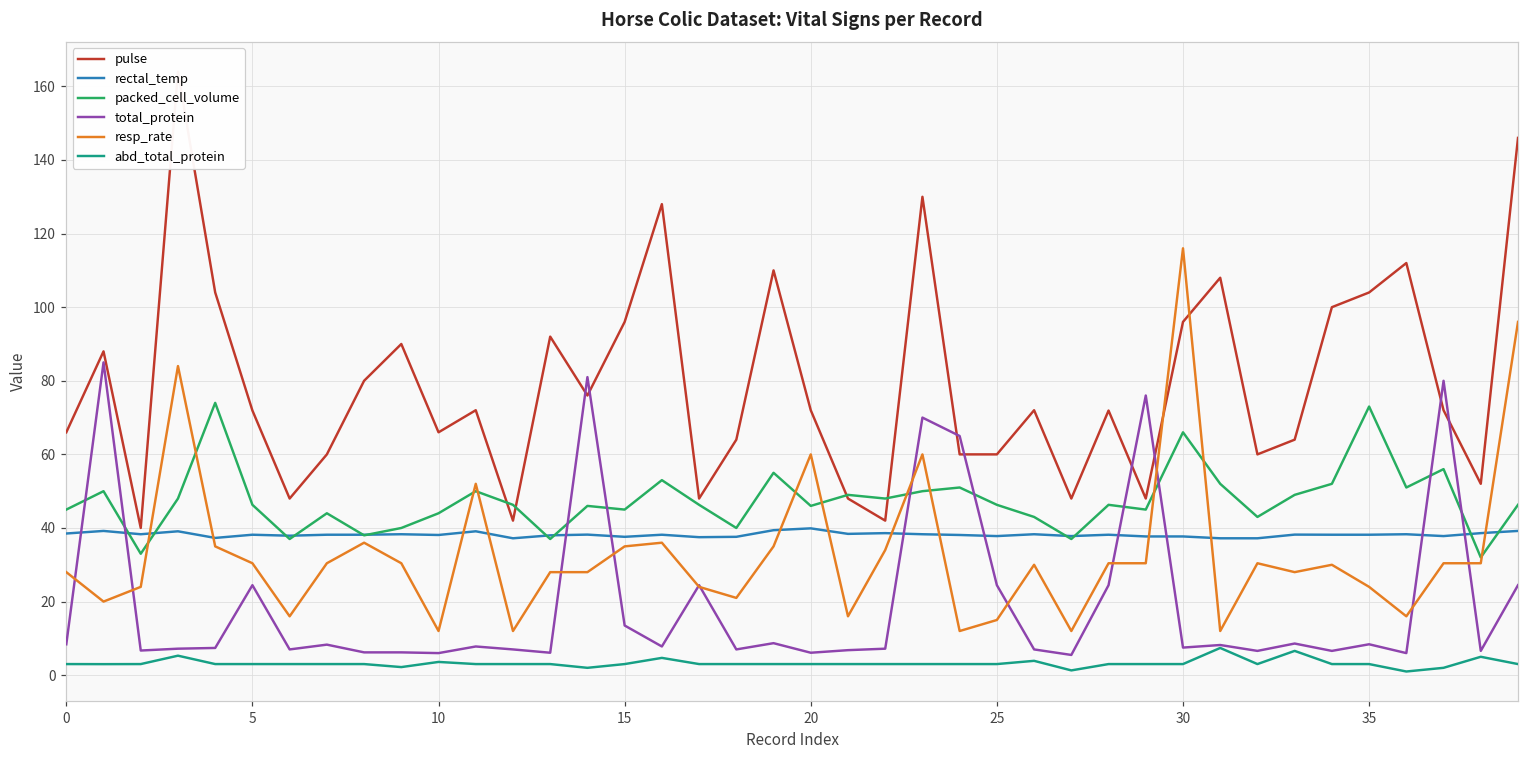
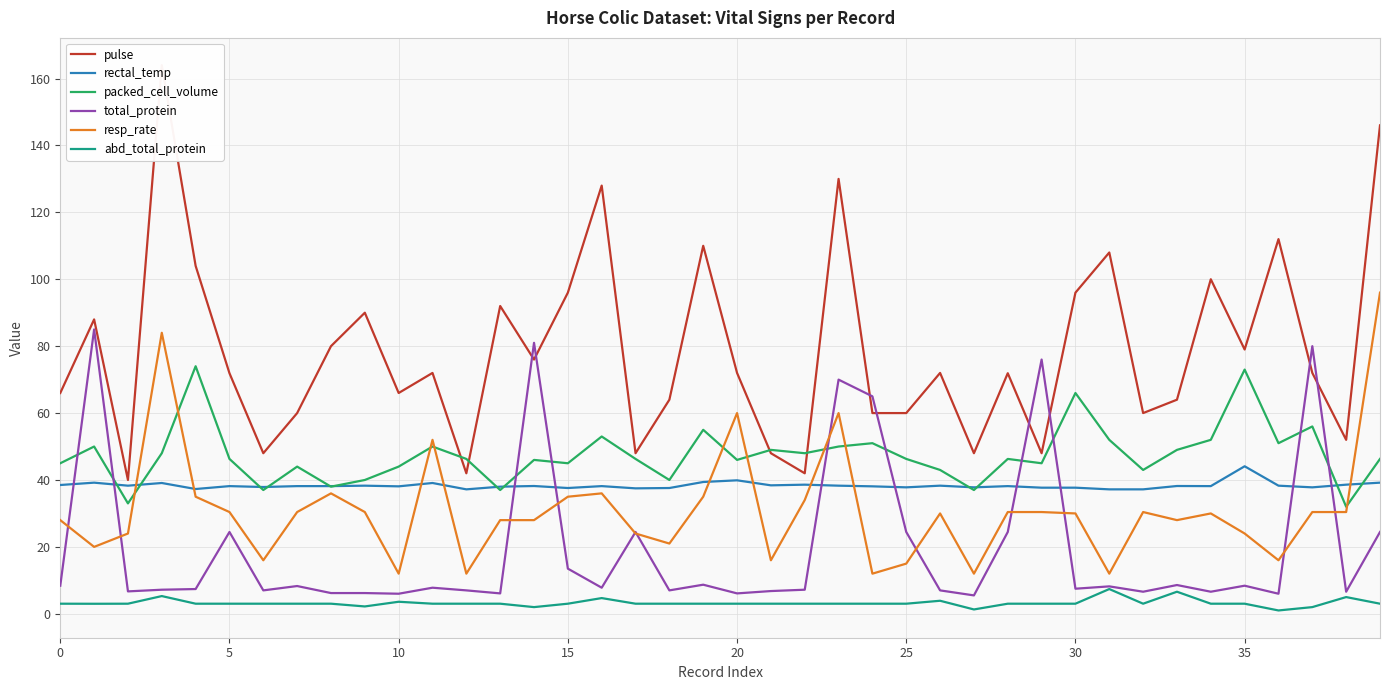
  {
    "pulse": {
      "0": 66,
      "5": 72,
      "10": 66,
      "15": 96,
      "20": 72,
      "25": 60,
      "30": 96,
-     "35": 104
+     "35": 79
    },
    "rectal_temp": {
      "0": 39,
      "5": 38,
      "10": 38,
      "15": 38,
      "20": 40,
      "25": 38,
      "30": 38,
-     "35": 38
+     "35": 44
    },
    "total_protein": {
      "0": 8,
      "5": 24,
      "10": 6,
      "15": 14,
      "20": 6,
      "25": 24,
      "30": 8,
      "35": 8
    },
    "resp_rate": {
      "0": 28,
      "5": 30,
      "10": 12,
      "15": 35,
      "20": 60,
      "25": 15,
-     "30": 116,
+     "30": 30,
      "35": 24
    }
  }
